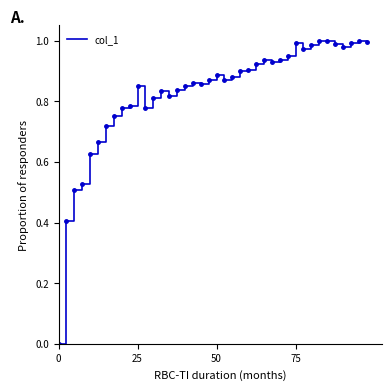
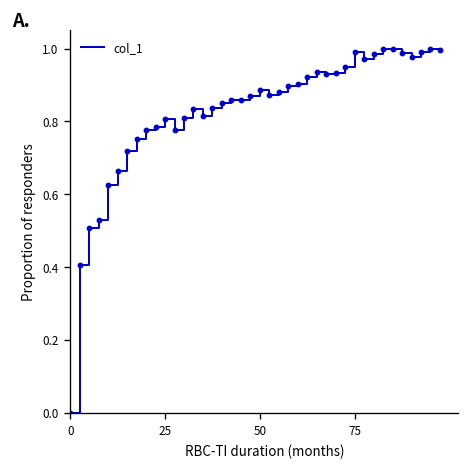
  {
    "0": 0.00,
-   "25": 0.85,
+   "25": 0.81,
    "50": 0.89,
    "75": 0.99
  }
